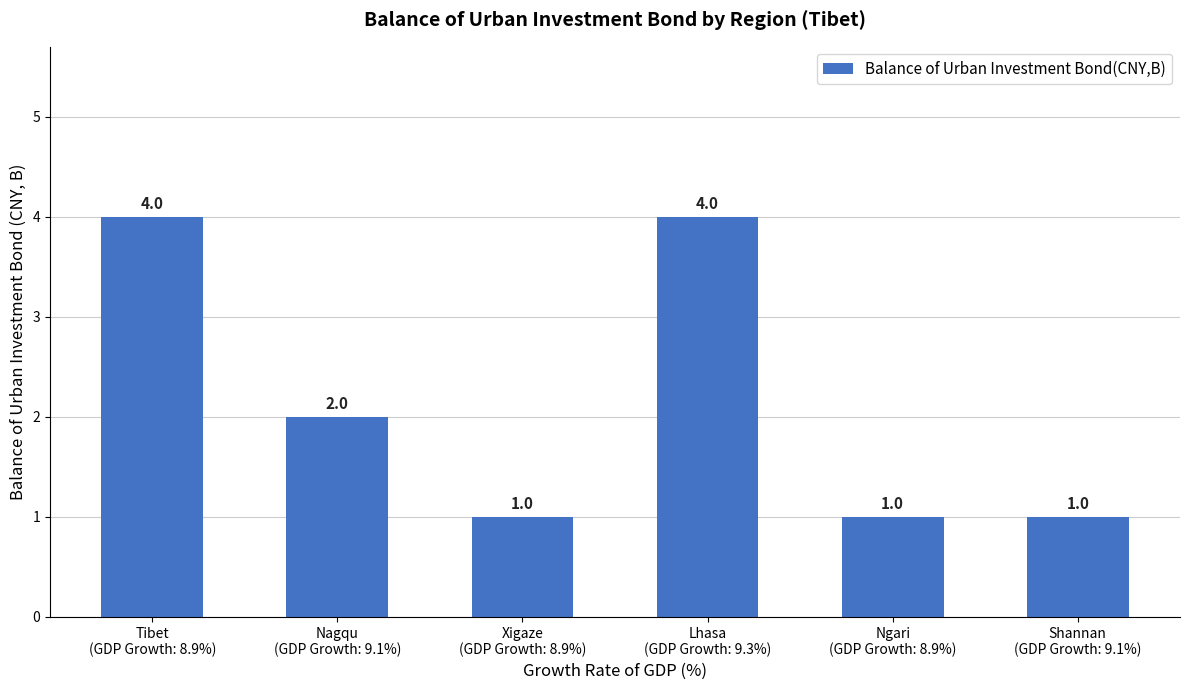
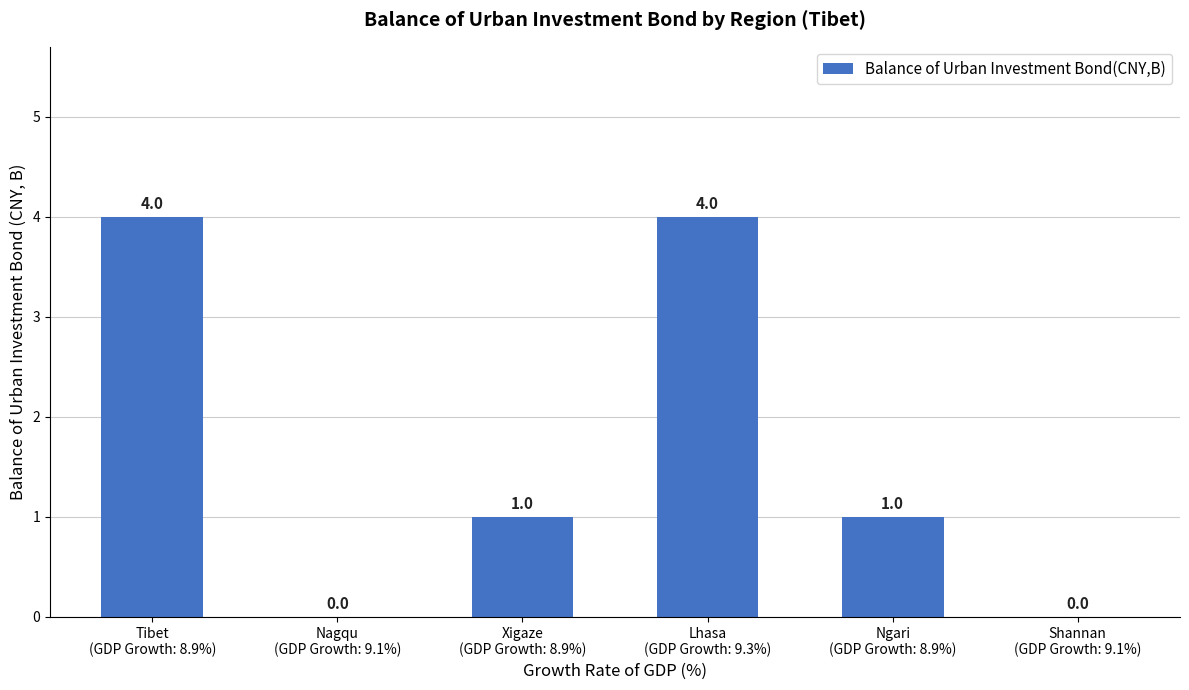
  {
    "Tibet (GDP Growth: 8.9%)": 4.0,
-   "Nagqu (GDP Growth: 9.1%)": 2.0,
+   "Nagqu (GDP Growth: 9.1%)": 0.0,
    "Xigaze (GDP Growth: 8.9%)": 1.0,
    "Lhasa (GDP Growth: 9.3%)": 4.0,
    "Ngari (GDP Growth: 8.9%)": 1.0,
-   "Shannan (GDP Growth: 9.1%)": 1.0
+   "Shannan (GDP Growth: 9.1%)": 0.0
  }
